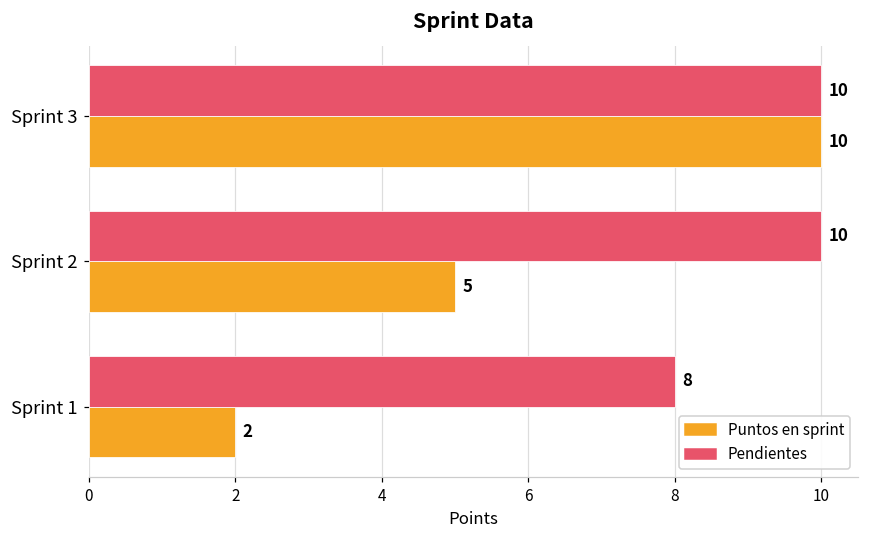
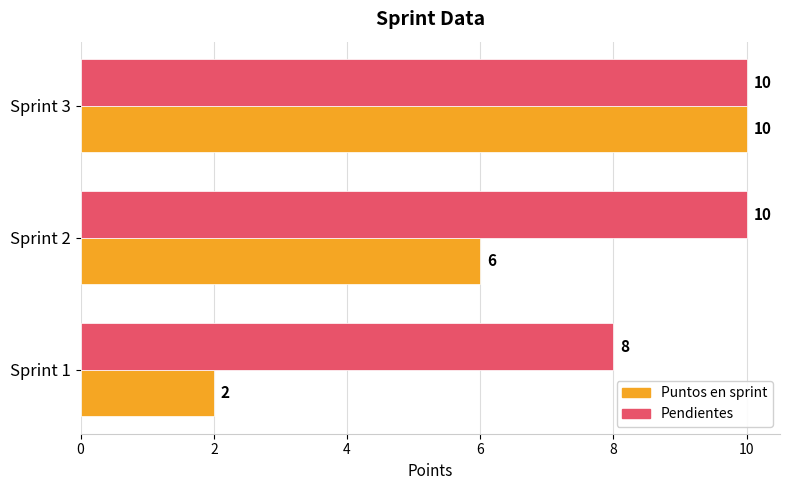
  {
    "Puntos en sprint": {
      "Sprint 3": 10,
-     "Sprint 2": 5,
+     "Sprint 2": 6,
      "Sprint 1": 2
    },
    "Pendientes": {
      "Sprint 3": 10,
      "Sprint 2": 10,
      "Sprint 1": 8
    }
  }
